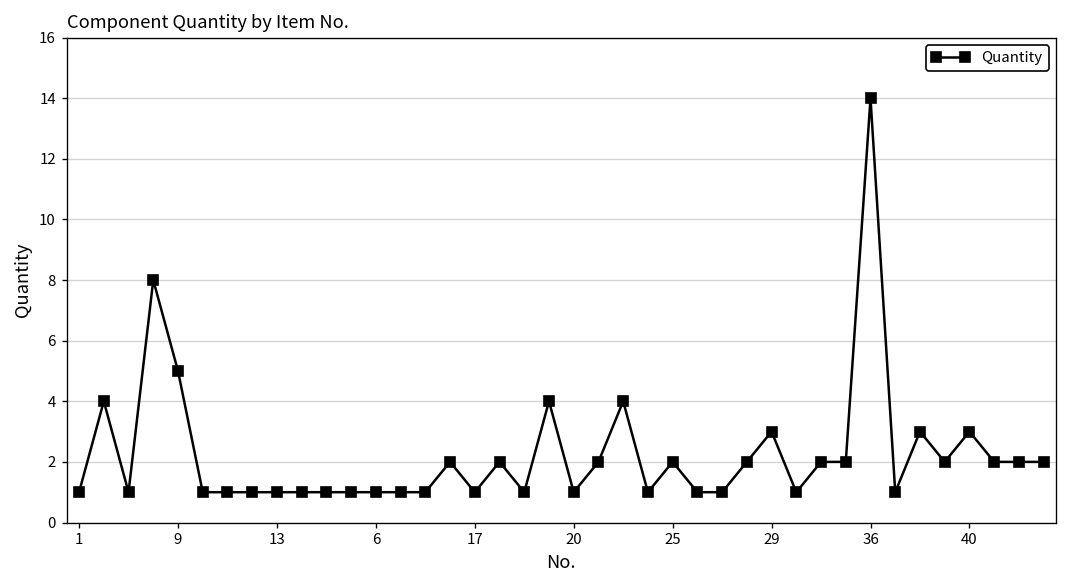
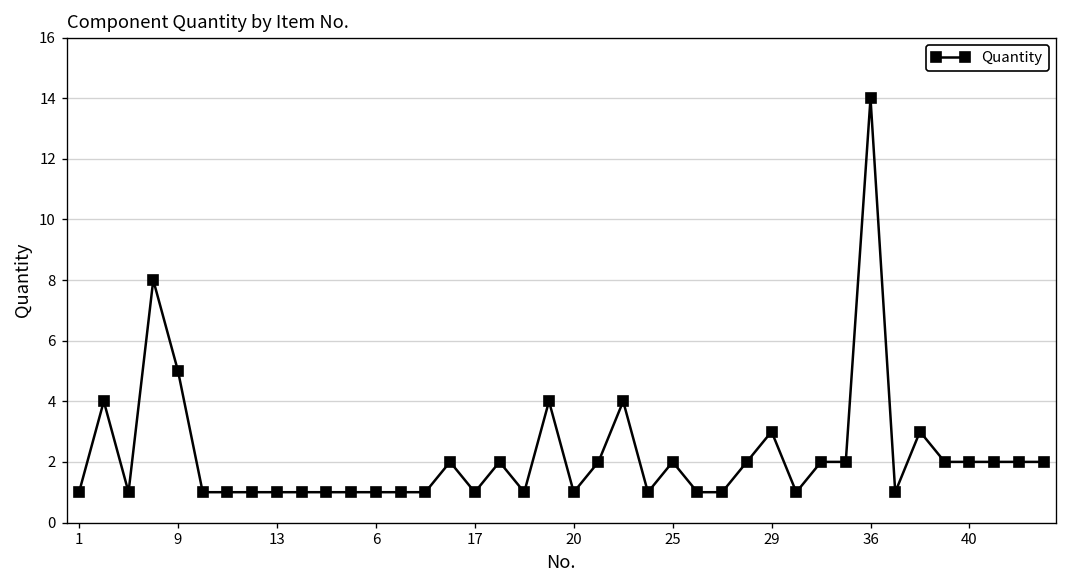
  {
    "20": 1,
    "36": 14,
-   "40": 3
+   "40": 2
  }
